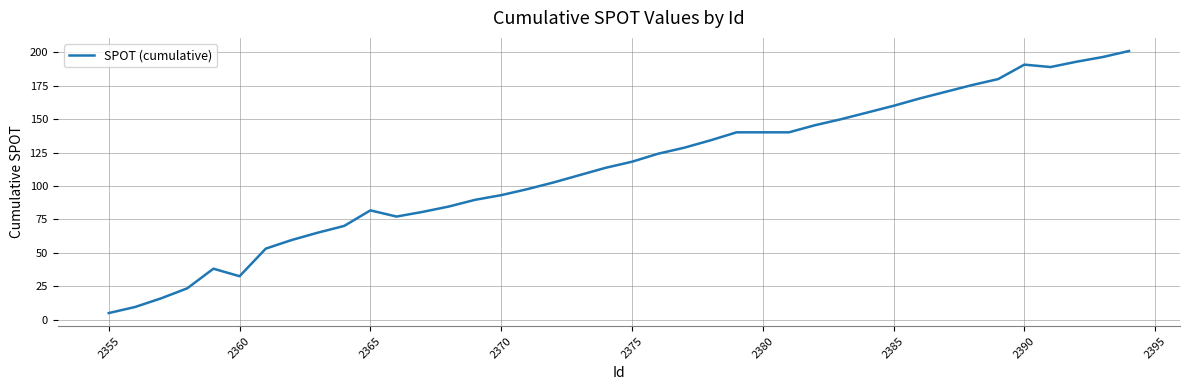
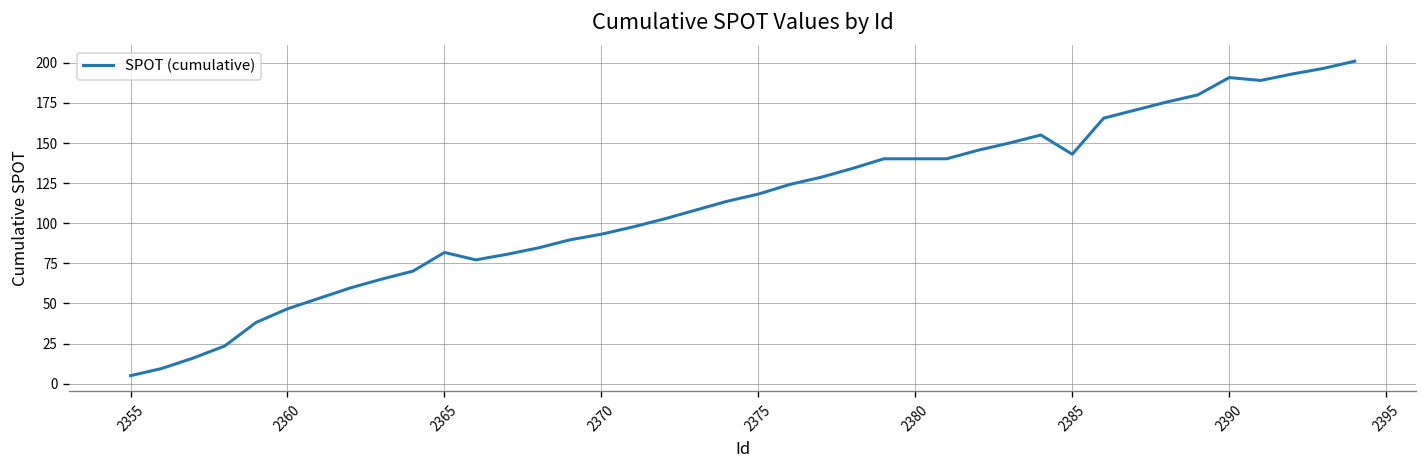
  {
    "2355": 5,
-   "2360": 33,
+   "2360": 47,
    "2365": 82,
    "2370": 93,
    "2375": 118,
    "2380": 140,
-   "2385": 160,
+   "2385": 143,
    "2390": 191
  }
